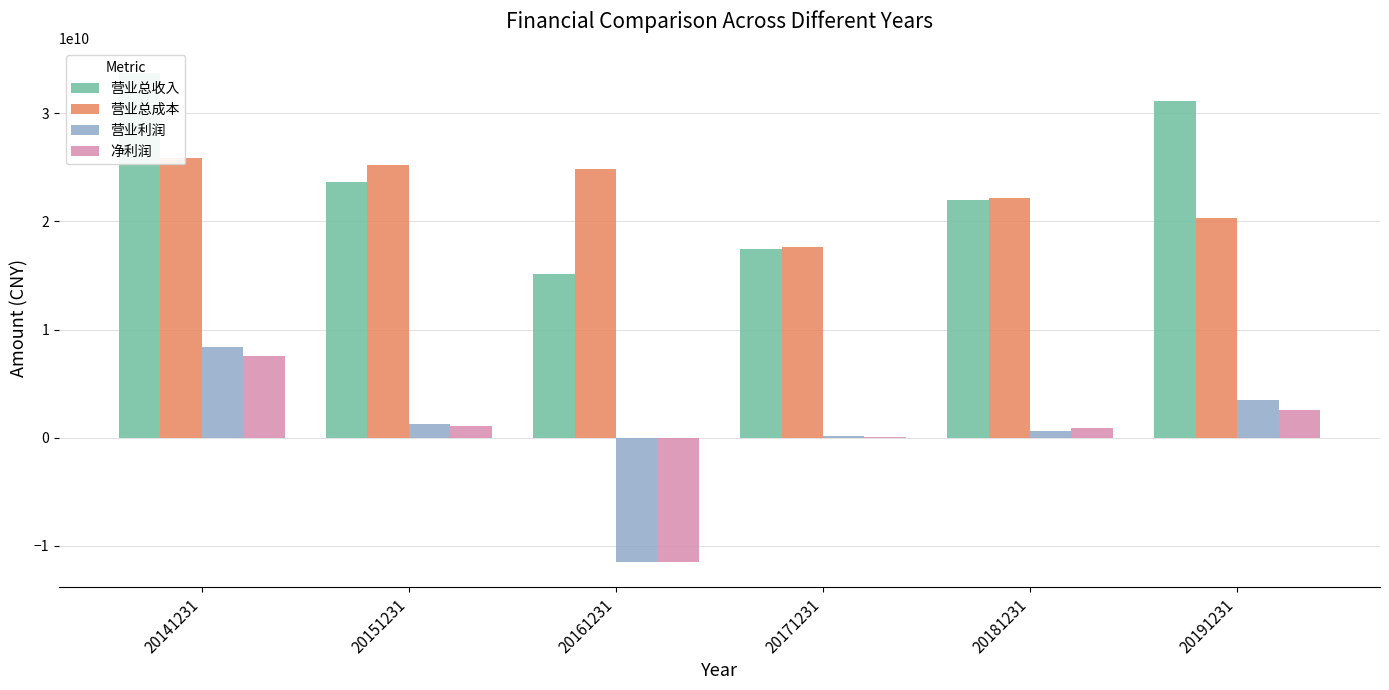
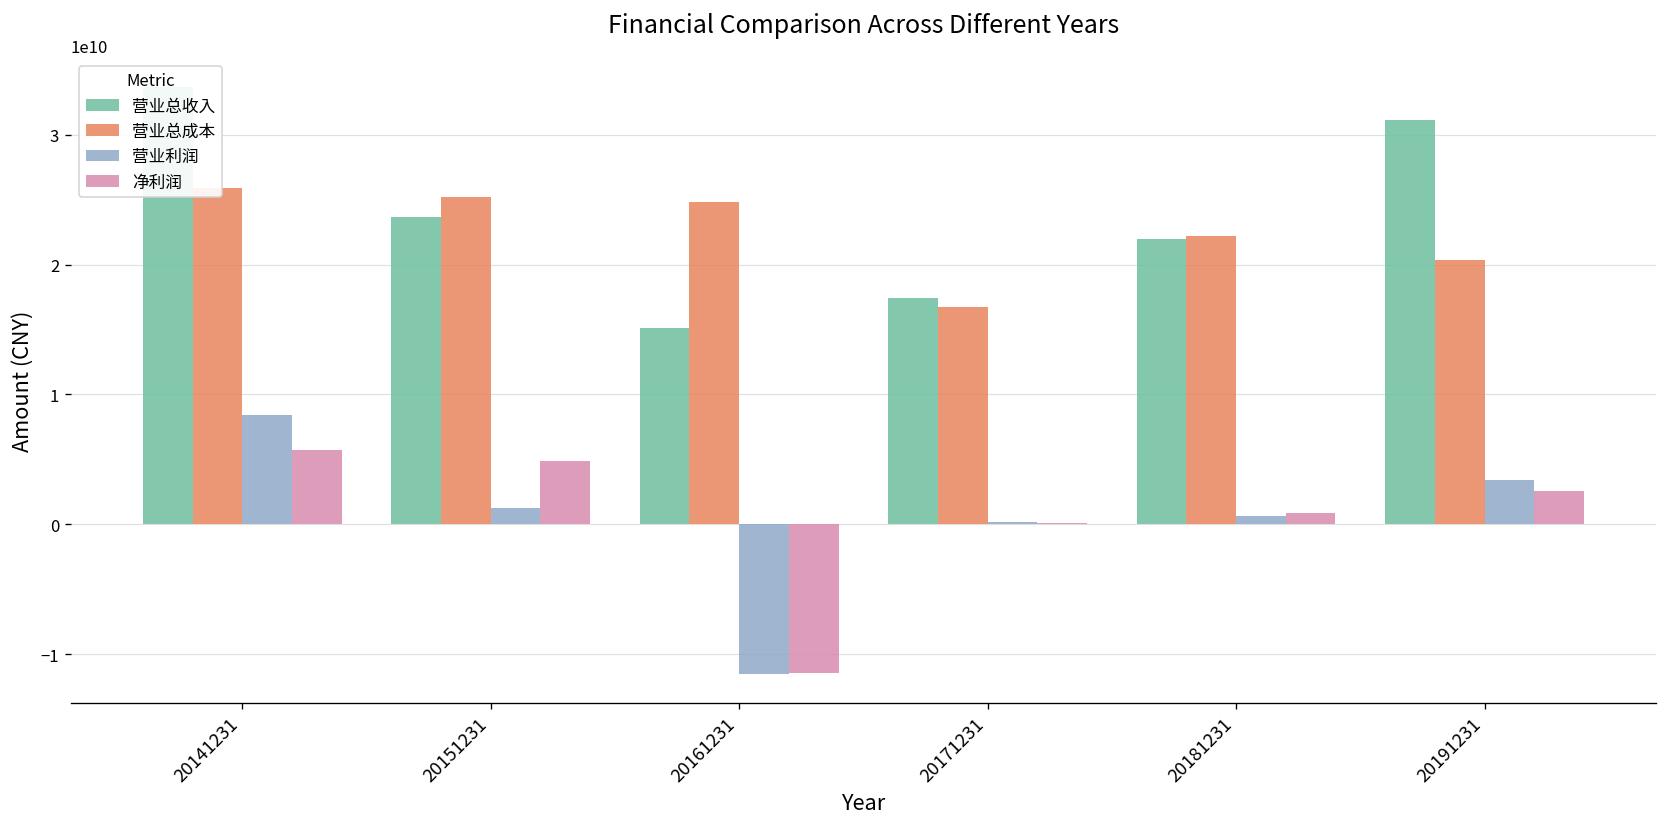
  {
    "营业总成本": {
      "20151231": 25200000000,
      "20161231": 24800000000,
-     "20171231": 17700000000,
+     "20171231": 16700000000,
      "20181231": 22200000000,
      "20191231": 20300000000
    },
    "净利润": {
-     "20141231": 7500000000,
-     "20151231": 1100000000,
+     "20141231": 5700000000,
+     "20151231": 4900000000,
      "20161231": -11500000000,
      "20181231": 900000000,
      "20191231": 2500000000
    }
  }
